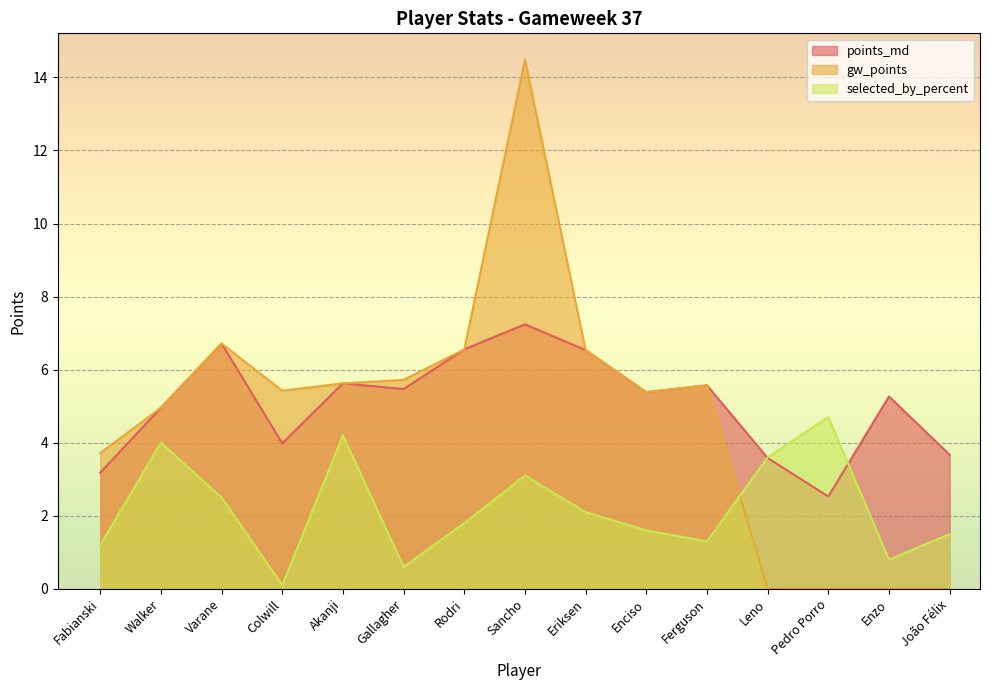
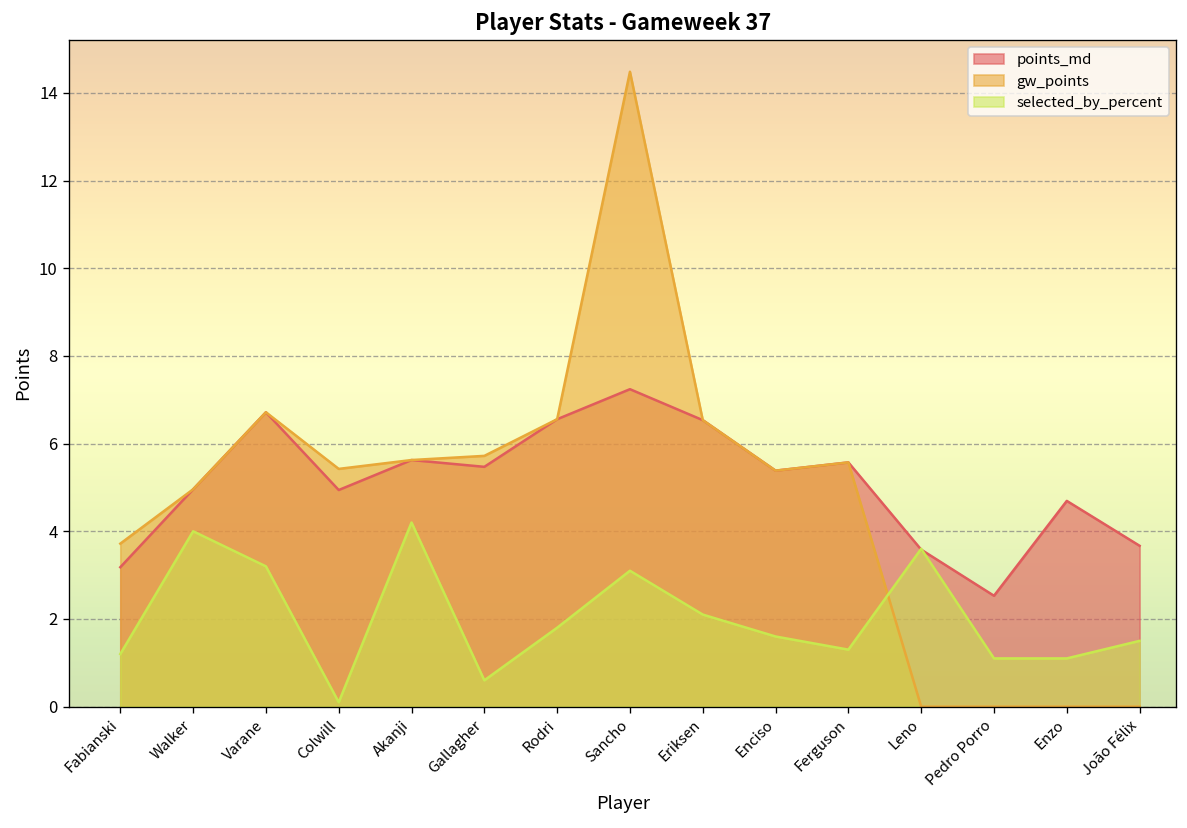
  {
    "points_md": {
      "Fabianski": 3.2,
-     "Colwill": 4.0,
+     "Colwill": 4.9,
      "Gallagher": 5.5,
      "Sancho": 7.2,
      "Pedro Porro": 2.5,
-     "Enzo": 5.3,
+     "Enzo": 4.7,
      "João Félix": 3.7
    },
    "gw_points": {
      "Fabianski": 3.7,
      "Colwill": 5.4,
      "Gallagher": 5.7,
      "Sancho": 14.5,
      "Leno": 0.0,
      "Pedro Porro": 0.0,
      "Enzo": 0.0,
      "João Félix": 0.0
    },
    "selected_by_percent": {
      "Fabianski": 1.2,
      "Walker": 4.0,
-     "Varane": 2.5,
+     "Varane": 3.2,
      "Colwill": 0.1,
      "Akanji": 4.2,
      "Gallagher": 0.6,
      "Rodri": 1.8,
      "Sancho": 3.1,
      "Eriksen": 2.1,
      "Enciso": 1.6,
      "Ferguson": 1.3,
-     "Pedro Porro": 4.7,
-     "Enzo": 0.8,
+     "Pedro Porro": 1.1,
+     "Enzo": 1.1,
      "João Félix": 1.5
    }
  }
